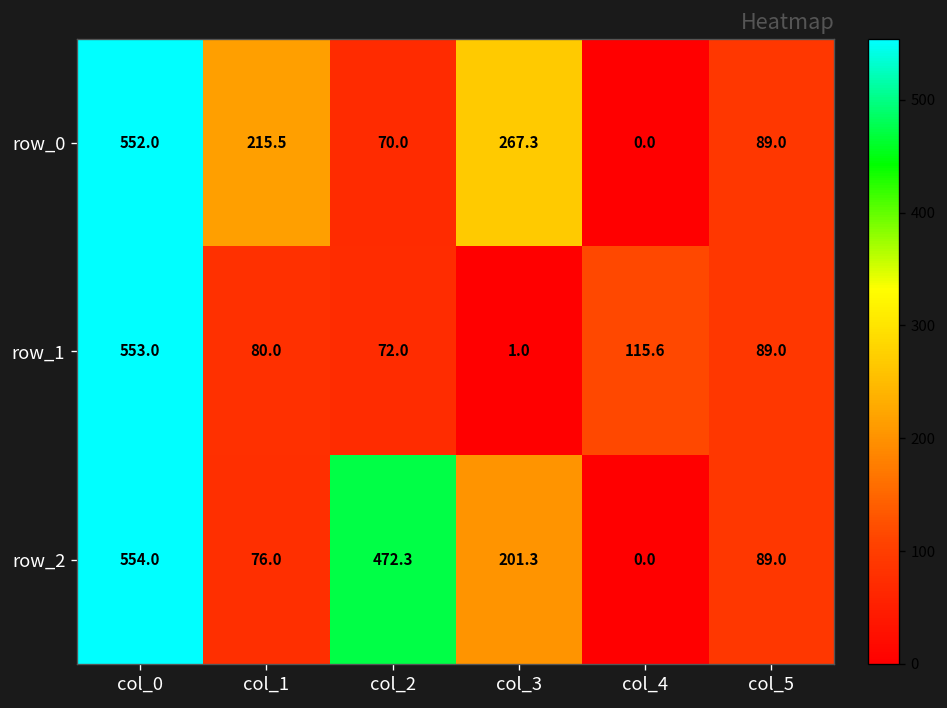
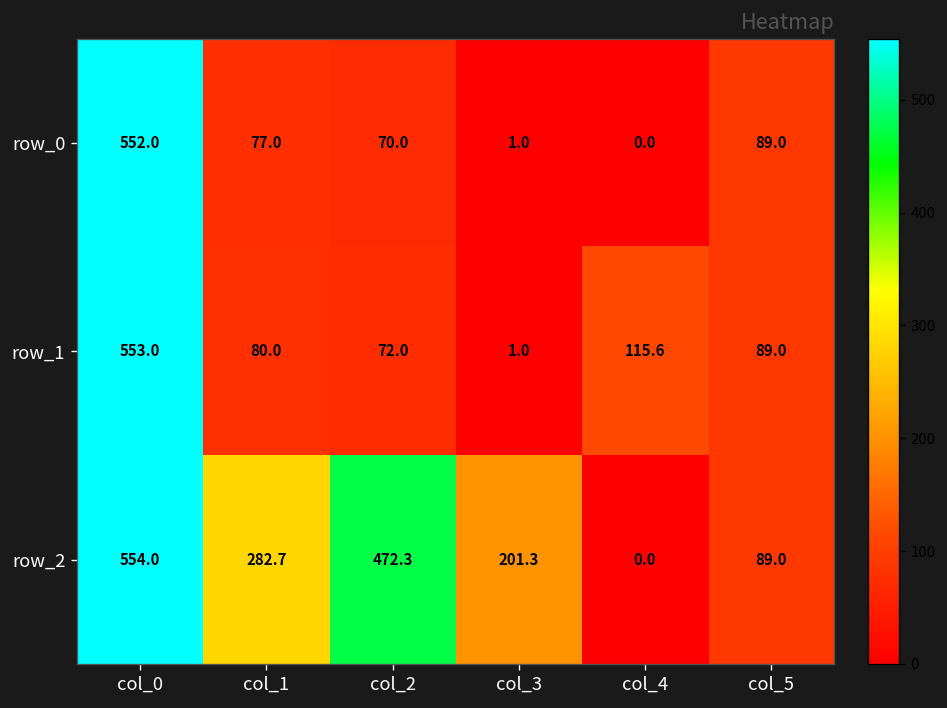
  {
    "row_0": {
      "col_0": 552.0,
-     "col_1": 215.5,
+     "col_1": 77.0,
      "col_2": 70.0,
-     "col_3": 267.3,
+     "col_3": 1.0,
      "col_4": 0.0,
      "col_5": 89.0
    },
    "row_1": {
      "col_0": 553.0,
      "col_1": 80.0,
      "col_2": 72.0,
      "col_3": 1.0,
      "col_4": 115.6,
      "col_5": 89.0
    },
    "row_2": {
      "col_0": 554.0,
-     "col_1": 76.0,
+     "col_1": 282.7,
      "col_2": 472.3,
      "col_3": 201.3,
      "col_4": 0.0,
      "col_5": 89.0
    }
  }
